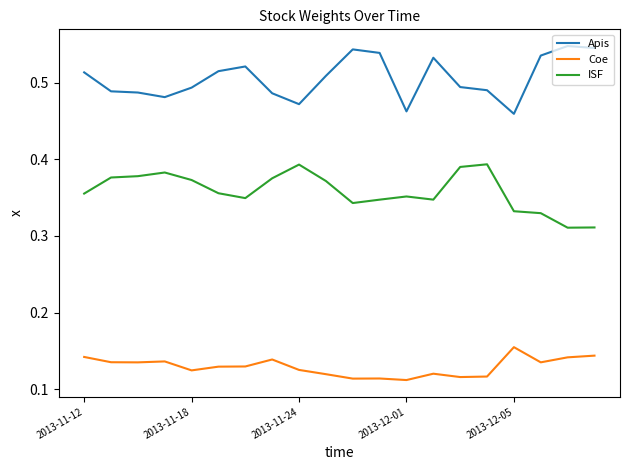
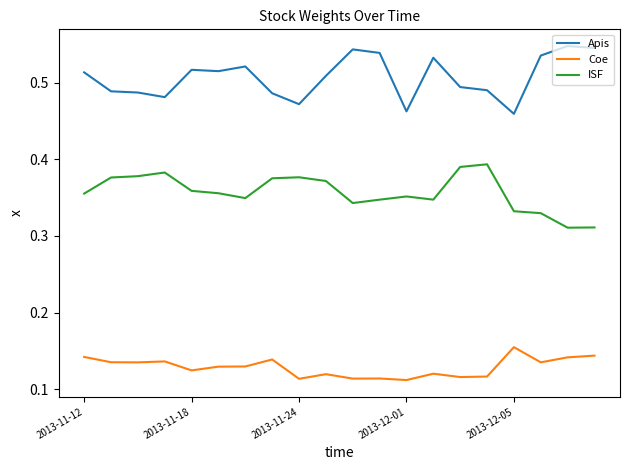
  {
    "Apis": {
      "2013-11-12": 0.51,
-     "2013-11-18": 0.49,
+     "2013-11-18": 0.52,
      "2013-11-24": 0.47,
      "2013-12-01": 0.46,
      "2013-12-05": 0.46
    },
    "Coe": {
      "2013-11-12": 0.14,
      "2013-11-18": 0.12,
-     "2013-11-24": 0.13,
+     "2013-11-24": 0.11,
      "2013-12-01": 0.11,
      "2013-12-05": 0.15
    },
    "ISF": {
      "2013-11-12": 0.36,
-     "2013-11-18": 0.37,
-     "2013-11-24": 0.39,
+     "2013-11-18": 0.36,
+     "2013-11-24": 0.38,
      "2013-12-01": 0.35,
      "2013-12-05": 0.33
    }
  }
